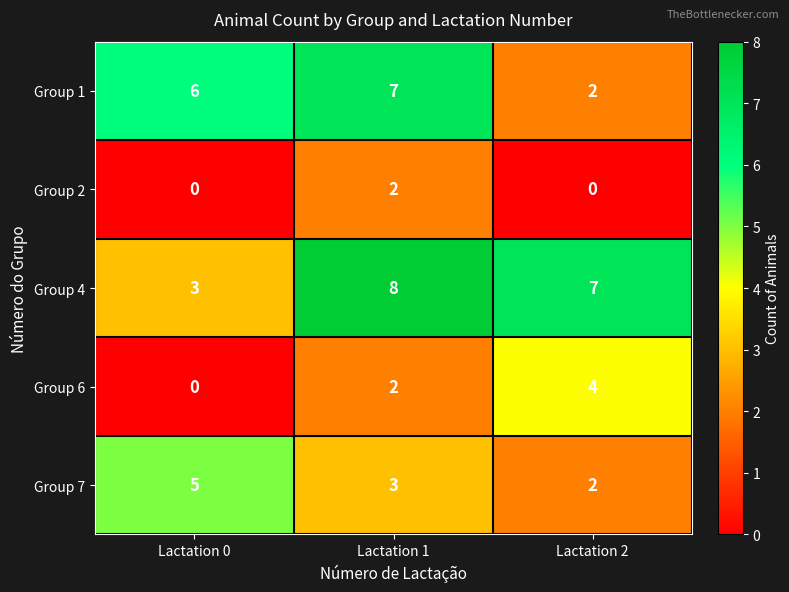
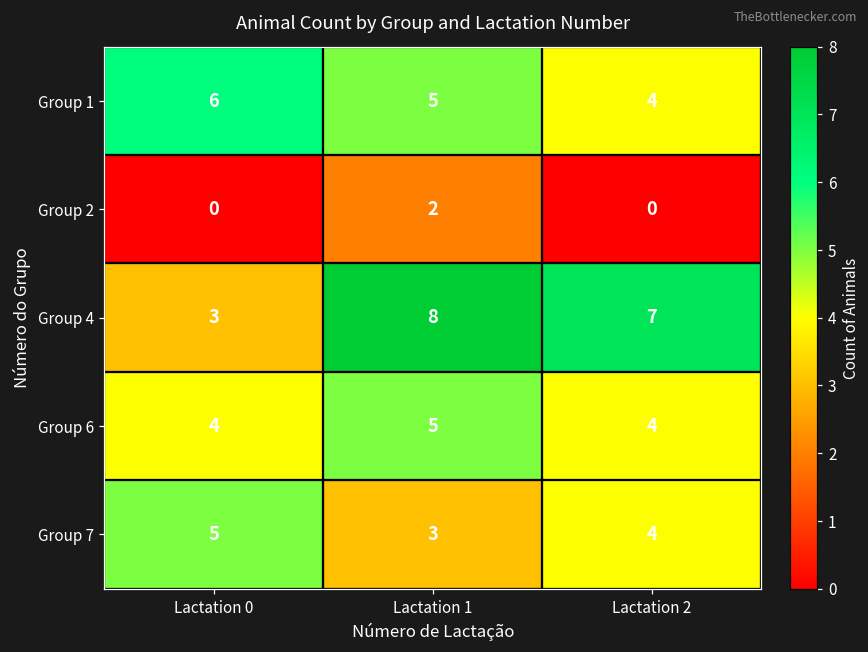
  {
    "Group 1": {
      "Lactation 0": 6,
-     "Lactation 1": 7,
-     "Lactation 2": 2
+     "Lactation 1": 5,
+     "Lactation 2": 4
    },
    "Group 2": {
      "Lactation 0": 0,
      "Lactation 1": 2,
      "Lactation 2": 0
    },
    "Group 4": {
      "Lactation 0": 3,
      "Lactation 1": 8,
      "Lactation 2": 7
    },
    "Group 6": {
-     "Lactation 0": 0,
-     "Lactation 1": 2,
+     "Lactation 0": 4,
+     "Lactation 1": 5,
      "Lactation 2": 4
    },
    "Group 7": {
      "Lactation 0": 5,
      "Lactation 1": 3,
-     "Lactation 2": 2
+     "Lactation 2": 4
    }
  }
